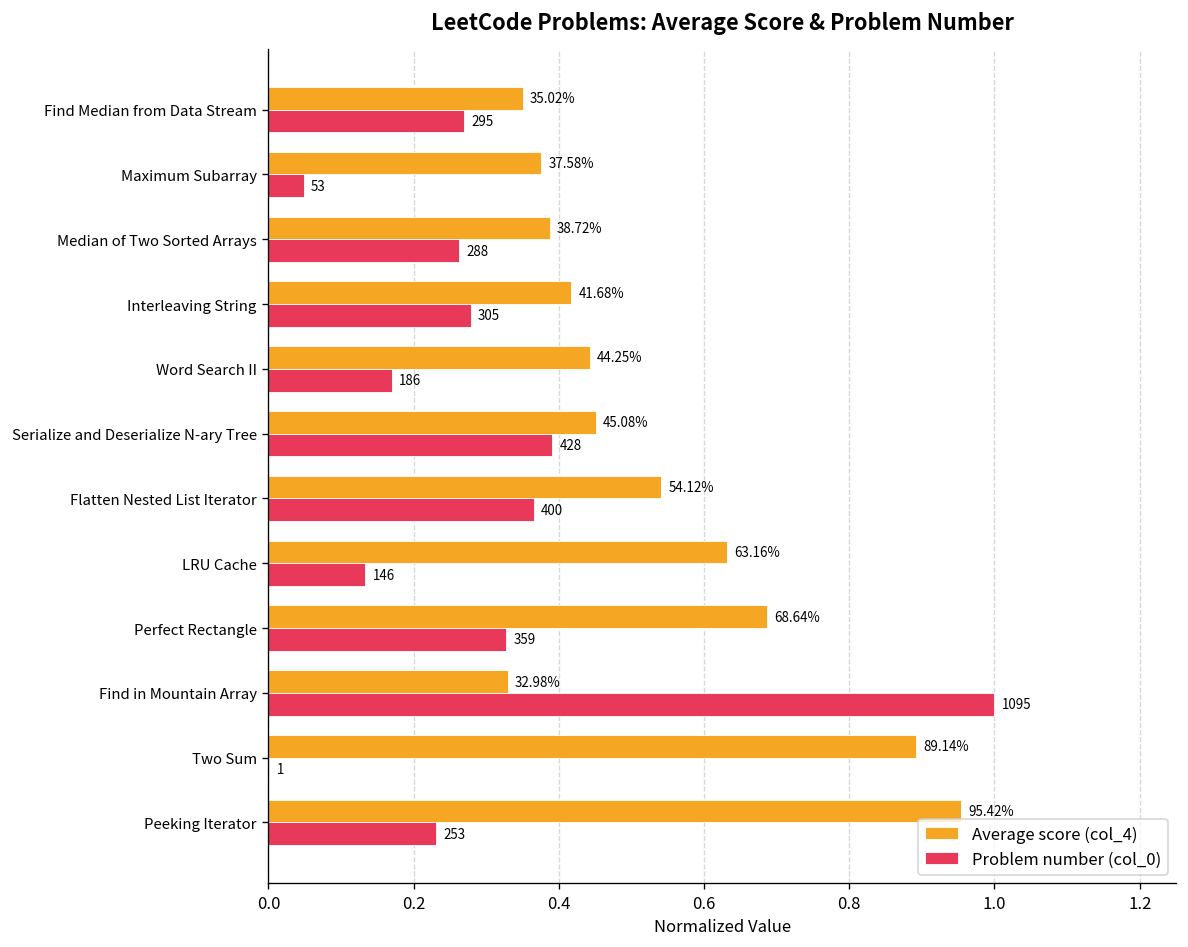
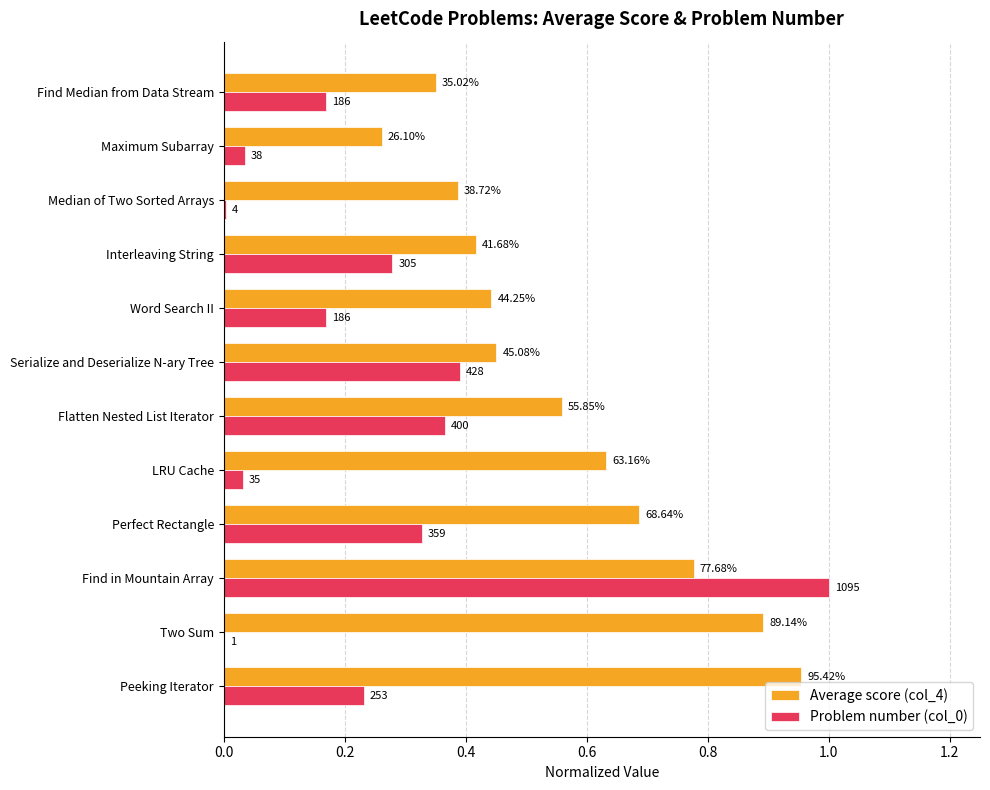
  {
    "Average score (col_4)": {
      "Find Median from Data Stream": "35.02%",
-     "Maximum Subarray": "37.58%",
+     "Maximum Subarray": "26.10%",
      "Median of Two Sorted Arrays": "38.72%",
      "Interleaving String": "41.68%",
      "Word Search II": "44.25%",
      "Serialize and Deserialize N-ary Tree": "45.08%",
-     "Flatten Nested List Iterator": "54.12%",
+     "Flatten Nested List Iterator": "55.85%",
      "LRU Cache": "63.16%",
      "Perfect Rectangle": "68.64%",
-     "Find in Mountain Array": "32.98%",
+     "Find in Mountain Array": "77.68%",
      "Two Sum": "89.14%",
      "Peeking Iterator": "95.42%"
    },
    "Problem number (col_0)": {
-     "Find Median from Data Stream": "295",
-     "Maximum Subarray": "53",
-     "Median of Two Sorted Arrays": "288",
-     "LRU Cache": "146"
+     "Find Median from Data Stream": "186",
+     "Maximum Subarray": "38",
+     "Median of Two Sorted Arrays": "4",
+     "LRU Cache": "35"
    }
  }
